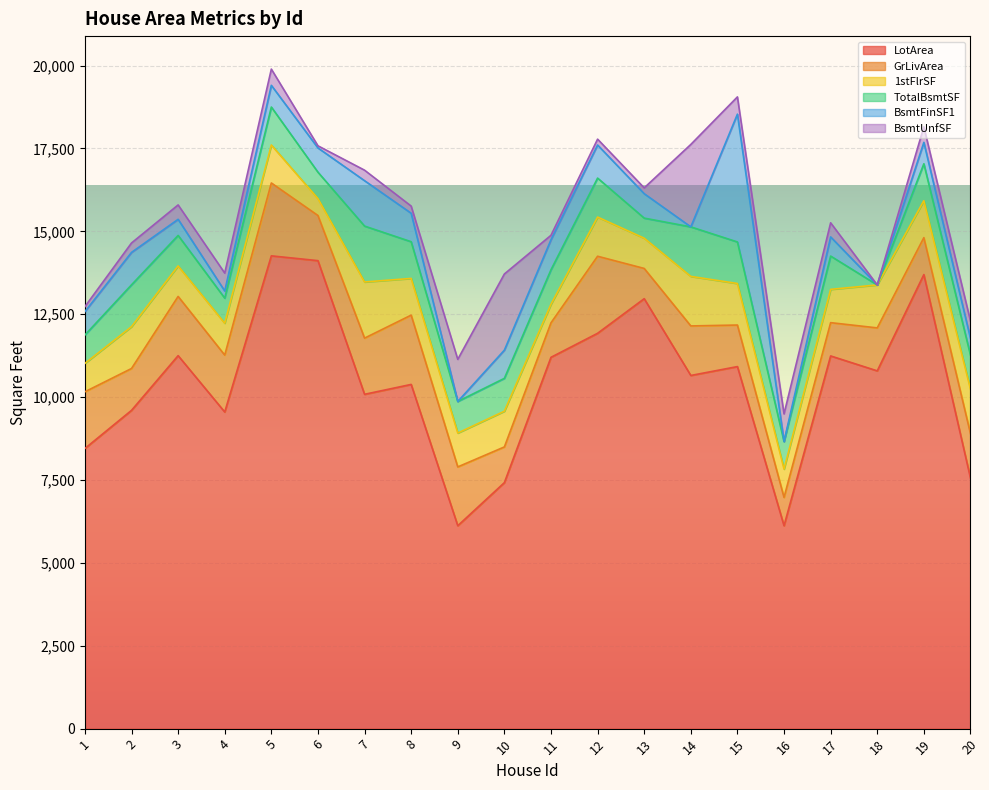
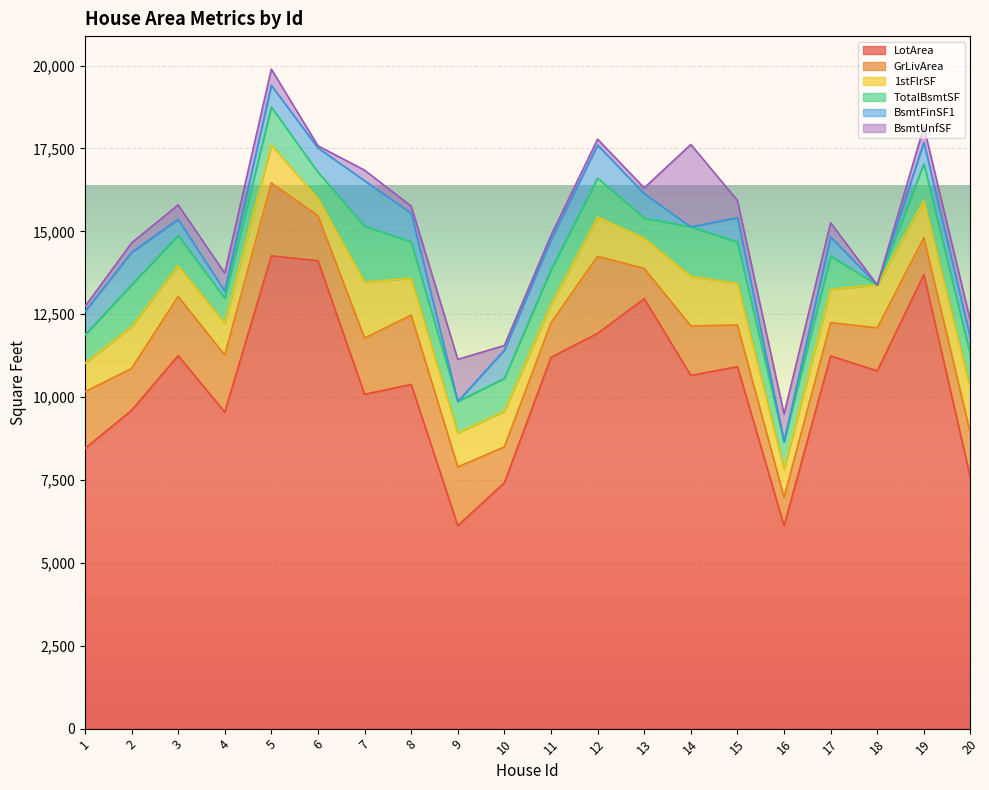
  {
    "1stFlrSF": {
      "1": "900",
      "2": "1,300",
      "3": "900",
      "4": "1,000",
      "5": "1,100",
      "6": "500",
      "7": "1,700",
      "8": "1,100",
      "9": "1,000",
      "10": "1,100",
      "11": "600",
      "12": "1,200",
      "13": "900",
      "14": "1,500",
      "15": "1,300",
      "16": "900",
      "17": "1,000",
      "19": "1,100",
      "20": "1,300"
    },
    "TotalBsmtSF": {
      "1": "900",
      "2": "1,300",
      "3": "900",
      "4": "800",
      "5": "1,100",
      "6": "800",
      "7": "1,700",
      "8": "1,100",
      "10": "1,000",
      "11": "1,000",
      "12": "1,200",
      "13": "600",
      "15": "1,300",
      "17": "1,000",
      "19": "1,100",
      "20": "1,000"
    },
    "BsmtFinSF1": {
      "1": "700",
      "2": "1,000",
      "3": "500",
      "4": "200",
      "5": "700",
      "7": "1,400",
      "8": "900",
      "10": "900",
      "11": "900",
      "12": "1,000",
      "13": "700",
-     "15": "3,900",
+     "15": "700",
      "17": "600",
      "19": "600",
      "20": "500"
    },
    "BsmtUnfSF": {
      "1": "200",
      "2": "300",
      "3": "400",
      "4": "500",
      "5": "500",
      "7": "300",
      "8": "200",
      "9": "1,300",
-     "10": "2,300",
+     "10": "100",
      "11": "100",
      "12": "200",
      "13": "200",
      "14": "2,500",
      "15": "500",
      "16": "800",
      "17": "400",
      "20": "500"
    }
  }
